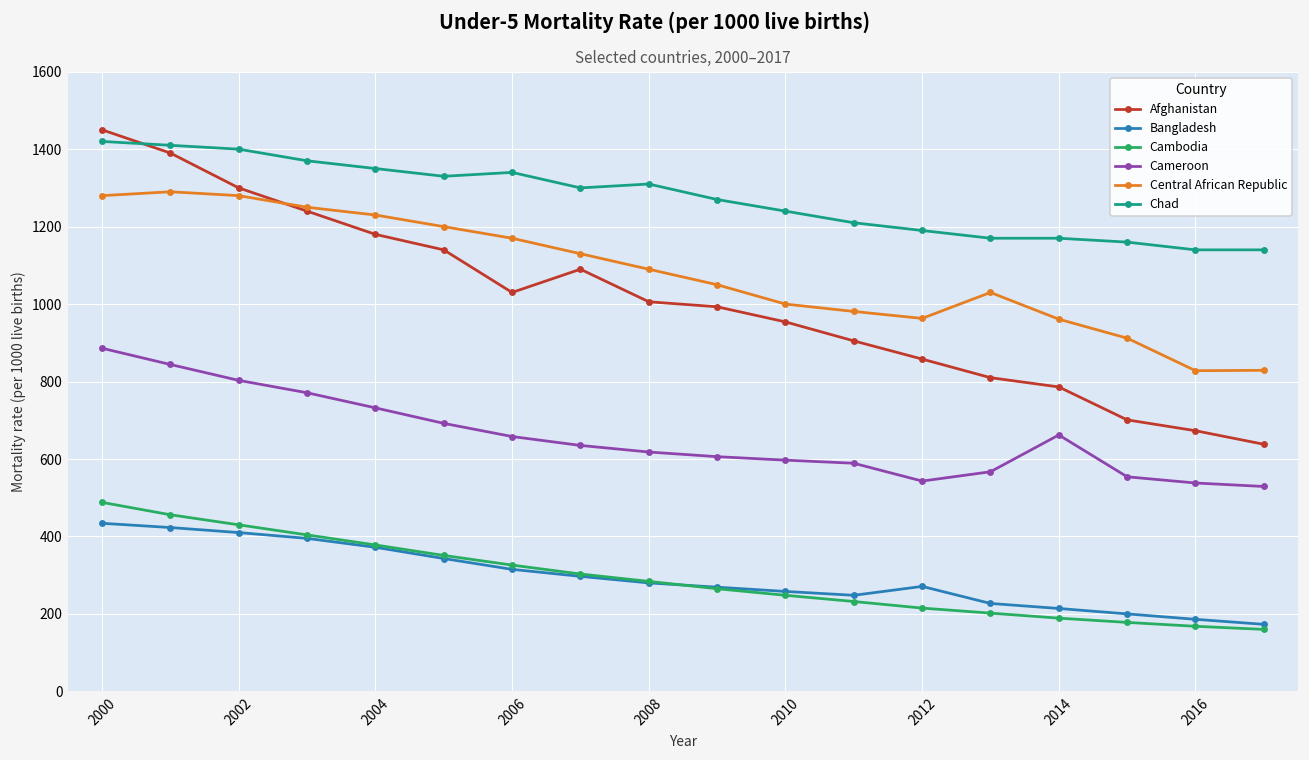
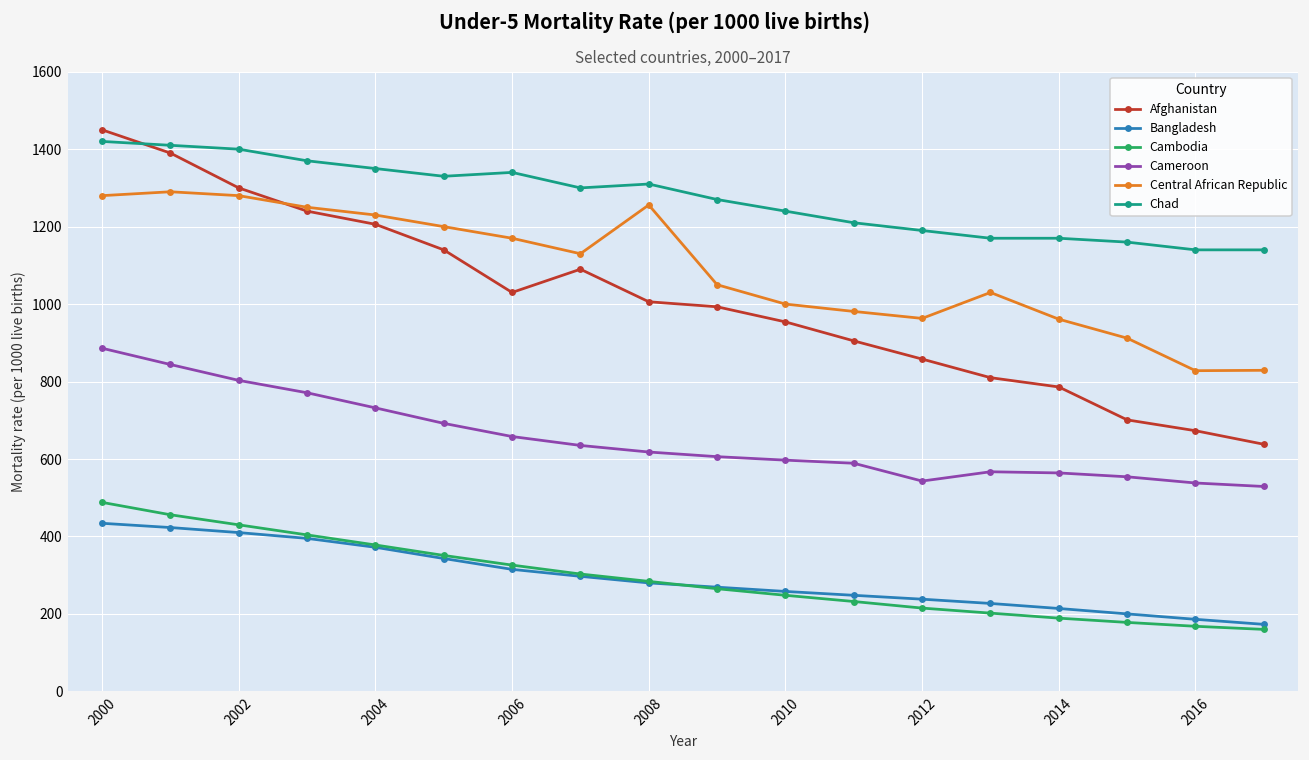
  {
    "Afghanistan": {
      "2000": 1450,
      "2002": 1300,
-     "2004": 1180,
+     "2004": 1210,
      "2006": 1030,
      "2008": 1010,
      "2010": 950,
      "2012": 860,
      "2014": 790,
      "2016": 670
    },
    "Bangladesh": {
      "2000": 430,
      "2002": 410,
      "2006": 320,
      "2010": 260,
-     "2012": 270,
+     "2012": 240,
      "2014": 210,
      "2016": 190
    },
    "Cameroon": {
      "2000": 890,
      "2002": 800,
      "2004": 730,
      "2006": 660,
      "2008": 620,
      "2010": 600,
      "2012": 540,
-     "2014": 660,
+     "2014": 560,
      "2016": 540
    },
    "Central African Republic": {
      "2000": 1280,
      "2002": 1280,
      "2004": 1230,
      "2006": 1170,
-     "2008": 1090,
+     "2008": 1260,
      "2010": 1000,
      "2012": 960,
      "2014": 960,
      "2016": 830
    }
  }
